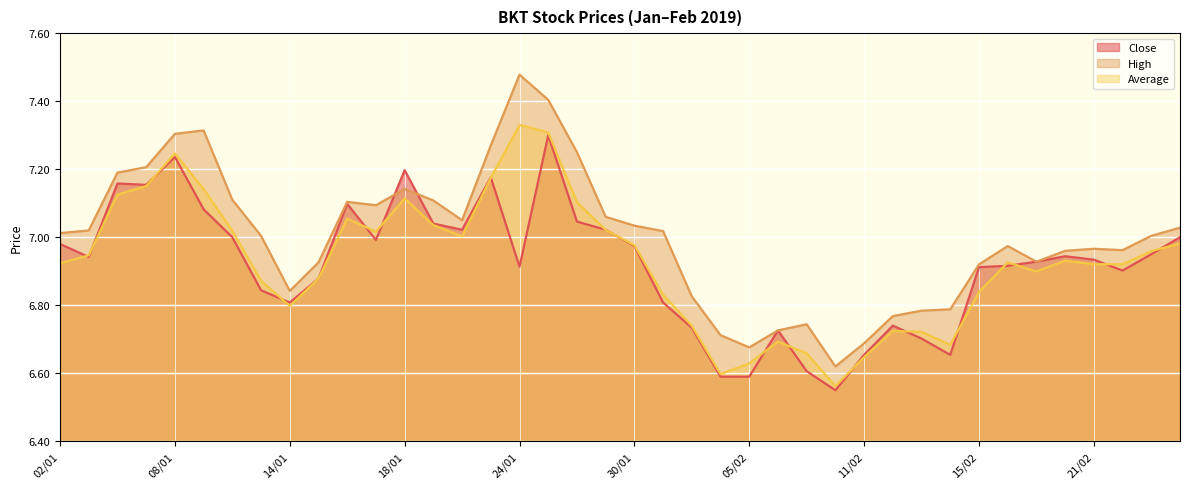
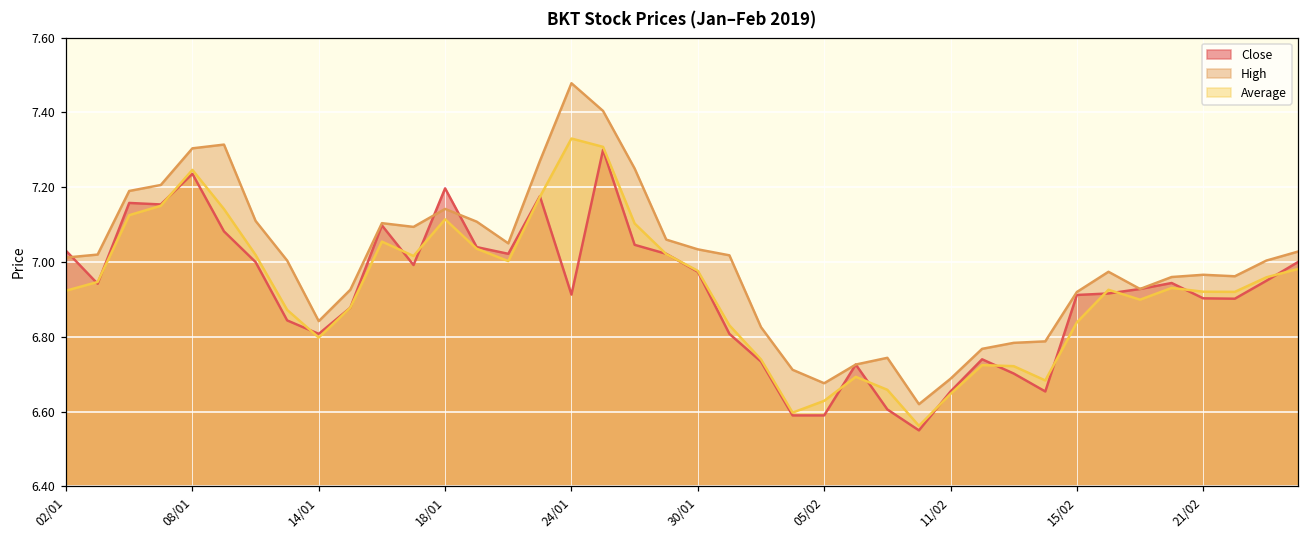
  {
    "Close": {
-     "02/01": 6.98,
+     "02/01": 7.03,
      "08/01": 7.24,
      "14/01": 6.81,
      "18/01": 7.20,
      "24/01": 6.91,
      "05/02": 6.59,
      "15/02": 6.91,
-     "21/02": 6.93
+     "21/02": 6.90
    }
  }
